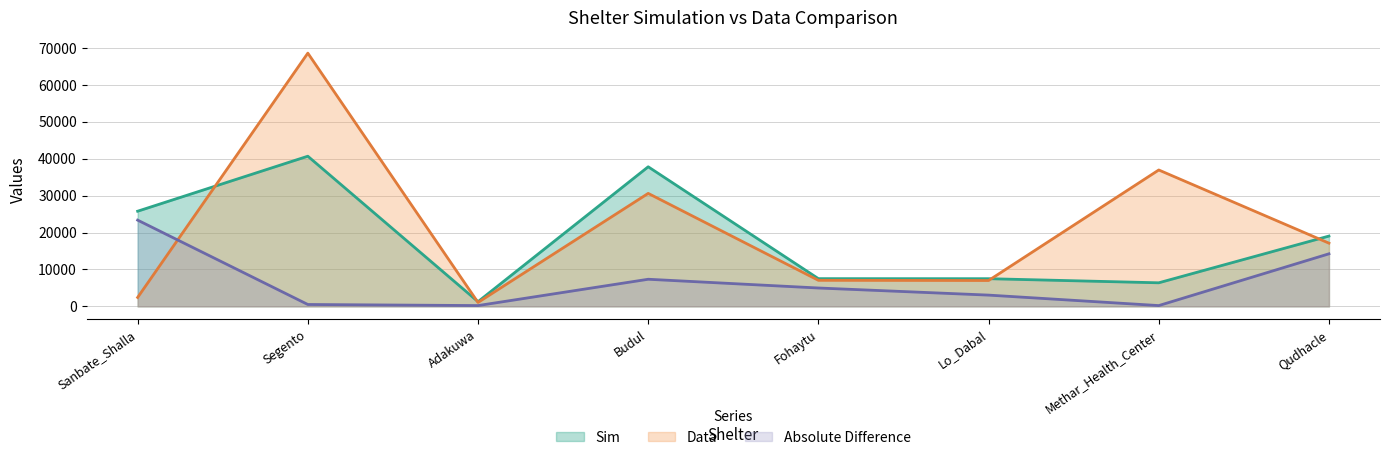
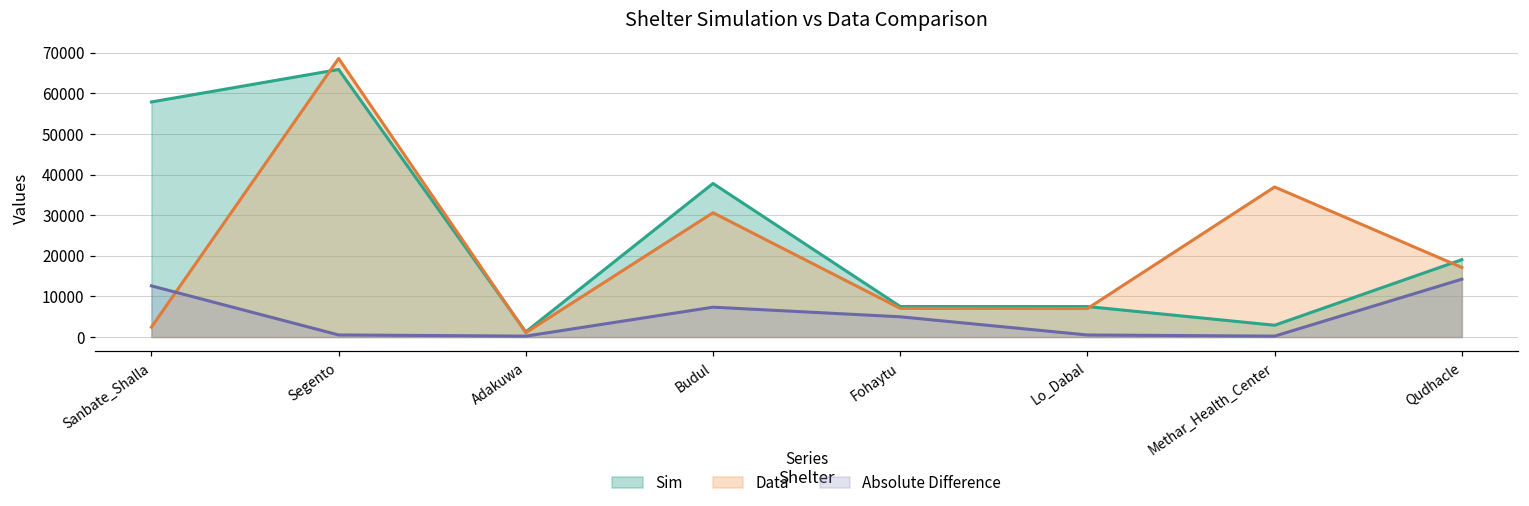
  {
    "Sim": {
-     "Sanbate_Shalla": 26000,
-     "Segento": 41000,
+     "Sanbate_Shalla": 58000,
+     "Segento": 66000,
      "Budul": 38000,
-     "Methar_Health_Center": 6000,
+     "Methar_Health_Center": 3000,
      "Qudhacle": 19000
    },
    "Data": {
      "Sanbate_Shalla": 2000,
      "Segento": 69000,
      "Budul": 31000,
      "Methar_Health_Center": 37000,
      "Qudhacle": 17000
    },
    "Absolute Difference": {
-     "Sanbate_Shalla": 23000,
+     "Sanbate_Shalla": 13000,
      "Segento": 1000,
      "Adakuwa": 0,
      "Budul": 7000,
      "Fohaytu": 5000,
-     "Lo_Dabal": 3000,
+     "Lo_Dabal": 0,
      "Methar_Health_Center": 0,
      "Qudhacle": 14000
    }
  }
